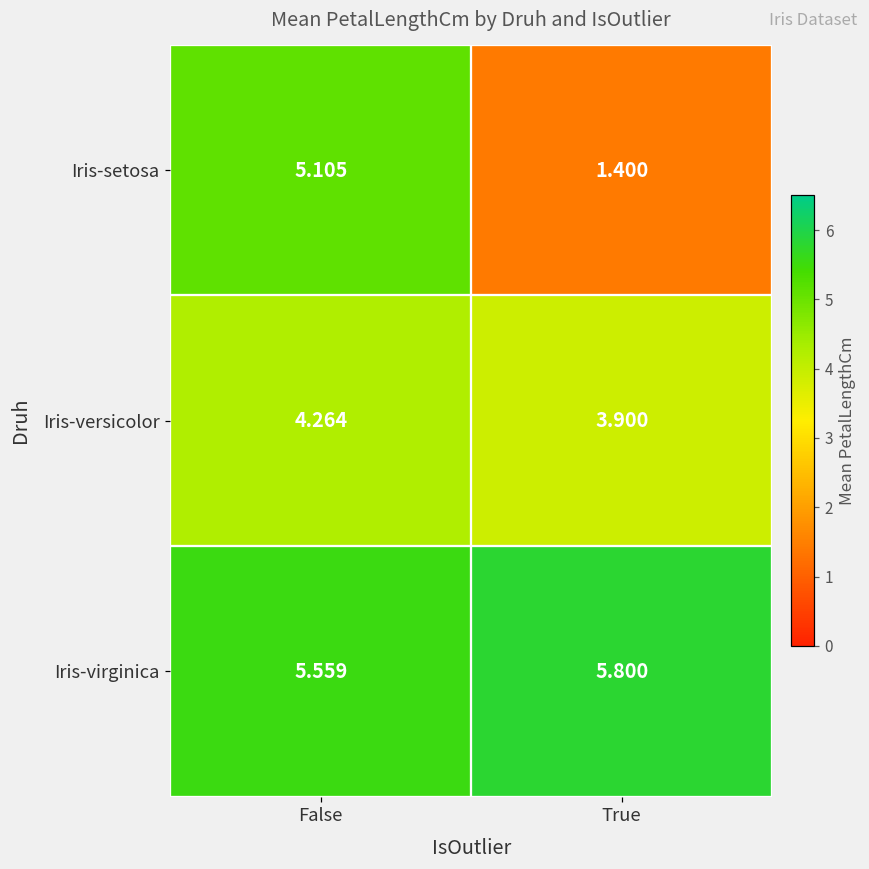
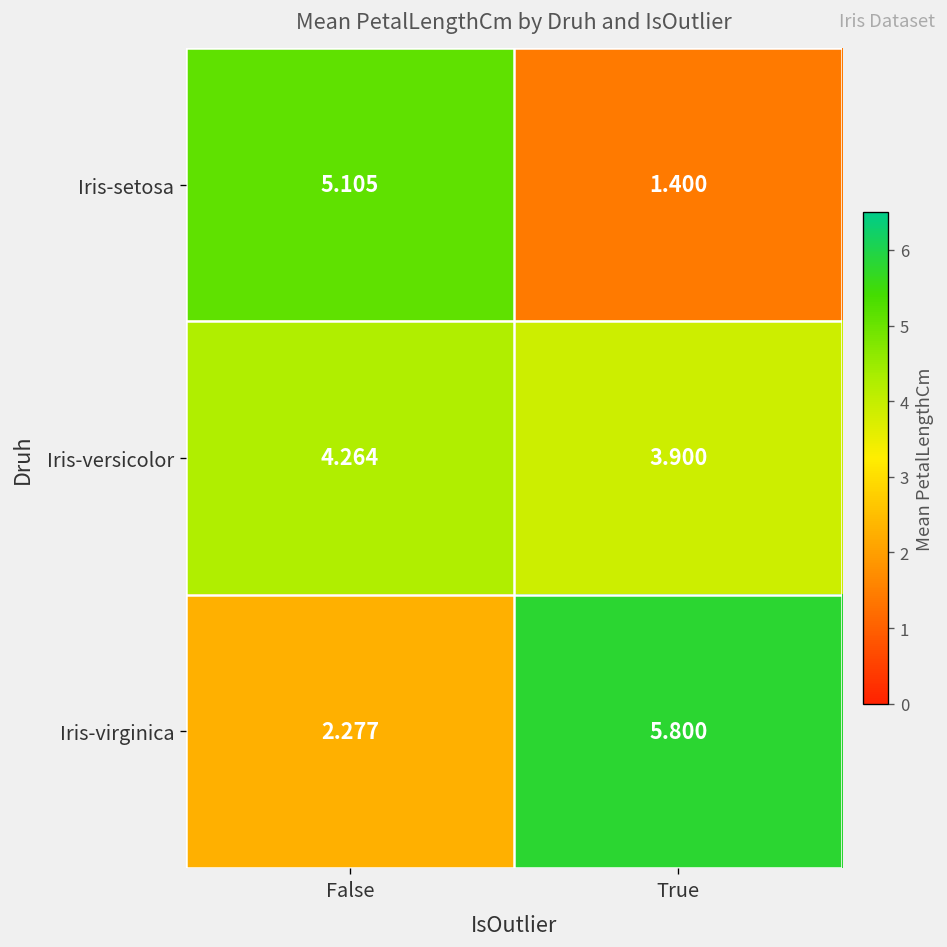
  {
    "Iris-setosa": {
      "False": 5.105,
      "True": 1.400
    },
    "Iris-versicolor": {
      "False": 4.264,
      "True": 3.900
    },
    "Iris-virginica": {
-     "False": 5.559,
+     "False": 2.277,
      "True": 5.800
    }
  }
